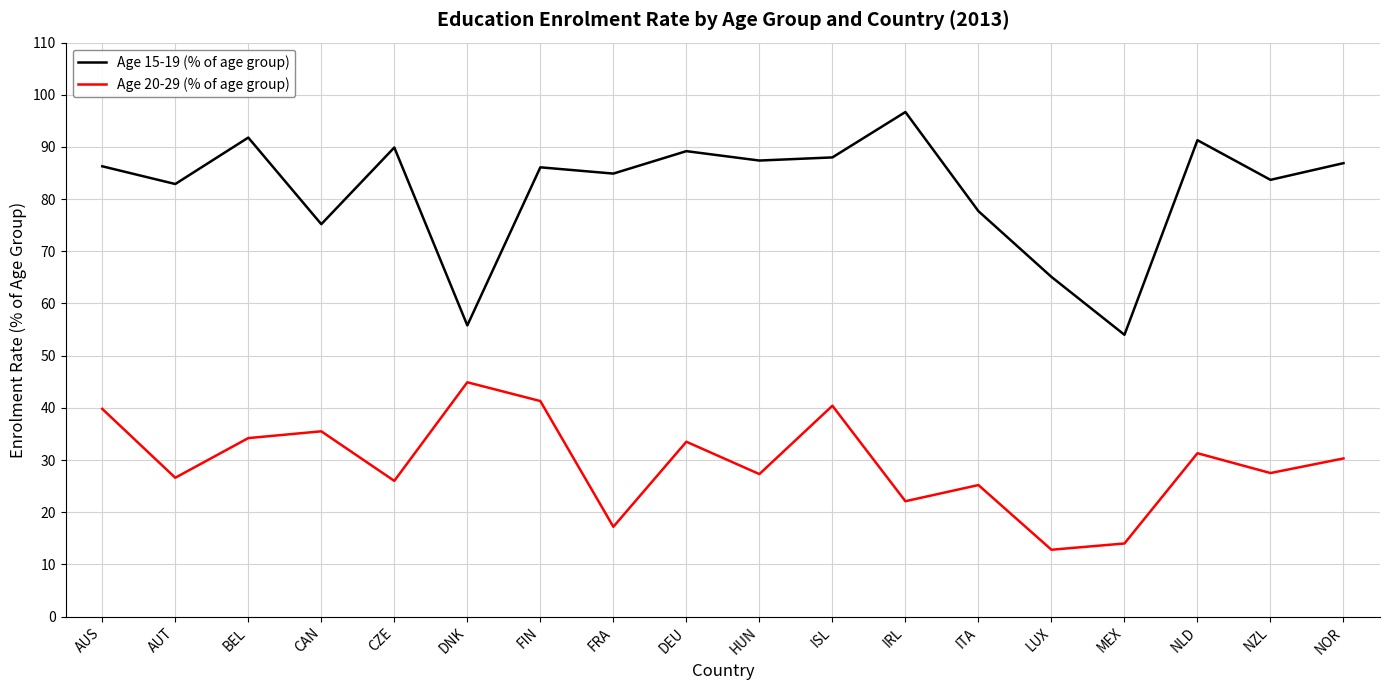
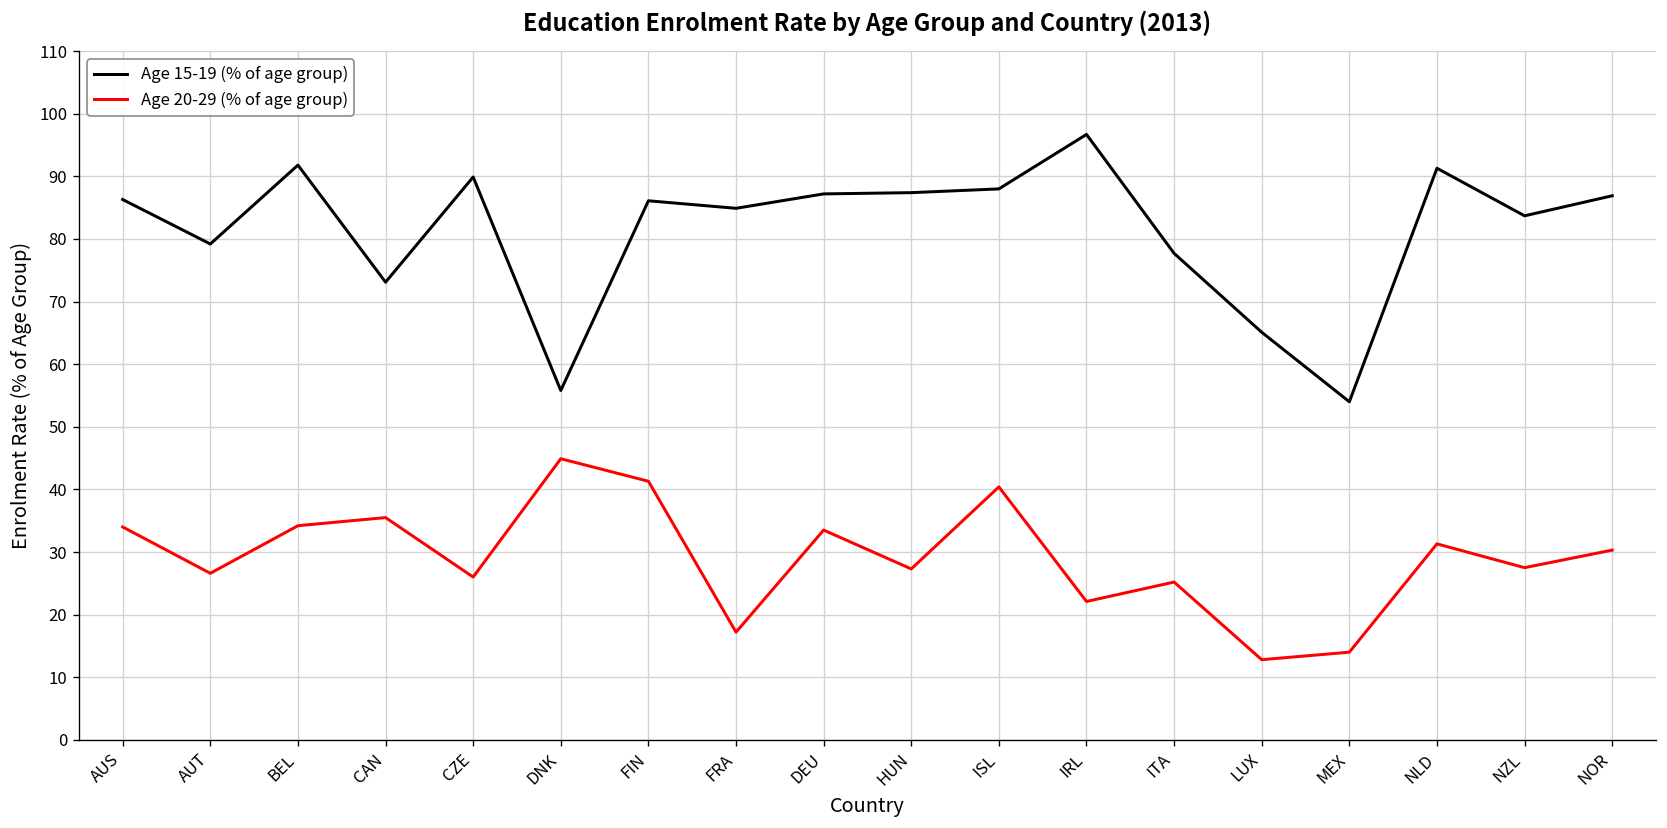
  {
    "Age 15-19 (% of age group)": {
      "AUS": 86,
-     "AUT": 83,
+     "AUT": 79,
      "BEL": 92,
-     "CAN": 75,
+     "CAN": 73,
      "CZE": 90,
      "DNK": 56,
      "FIN": 86,
      "FRA": 85,
-     "DEU": 89,
+     "DEU": 87,
      "HUN": 87,
      "ISL": 88,
      "IRL": 97,
      "ITA": 78,
      "LUX": 65,
      "MEX": 54,
      "NLD": 91,
      "NZL": 84,
      "NOR": 87
    },
    "Age 20-29 (% of age group)": {
-     "AUS": 40,
+     "AUS": 34,
      "AUT": 27,
      "BEL": 34,
      "CAN": 36,
      "CZE": 26,
      "DNK": 45,
      "FIN": 41,
      "FRA": 17,
      "DEU": 34,
      "HUN": 27,
      "ISL": 40,
      "IRL": 22,
      "ITA": 25,
      "LUX": 13,
      "MEX": 14,
      "NLD": 31,
      "NZL": 28,
      "NOR": 30
    }
  }
